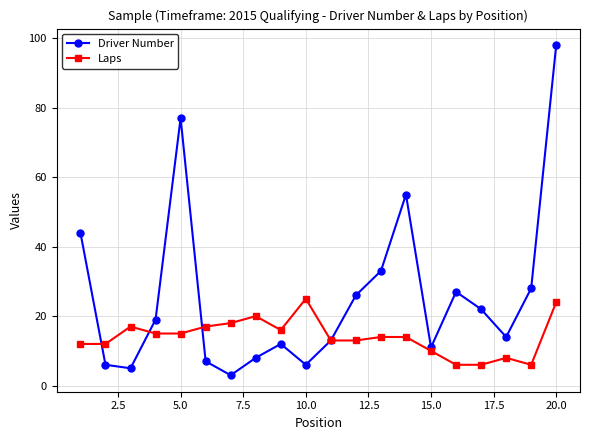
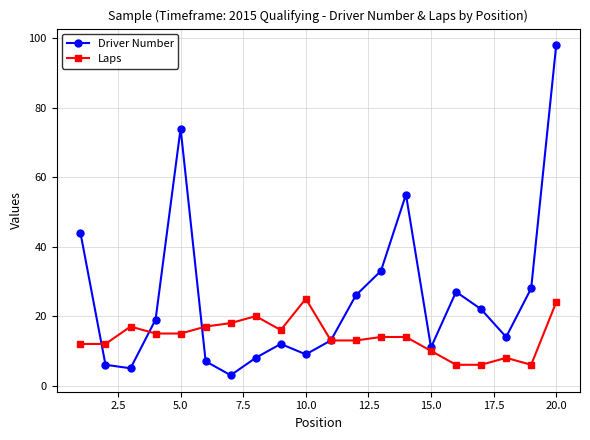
  {
    "Driver Number": {
-     "5.0": 77,
-     "10.0": 6,
+     "5.0": 74,
+     "10.0": 9,
      "15.0": 11,
      "20.0": 98
    },
    "Laps": {
      "5.0": 15,
      "10.0": 25,
      "15.0": 10,
      "20.0": 24
    }
  }
